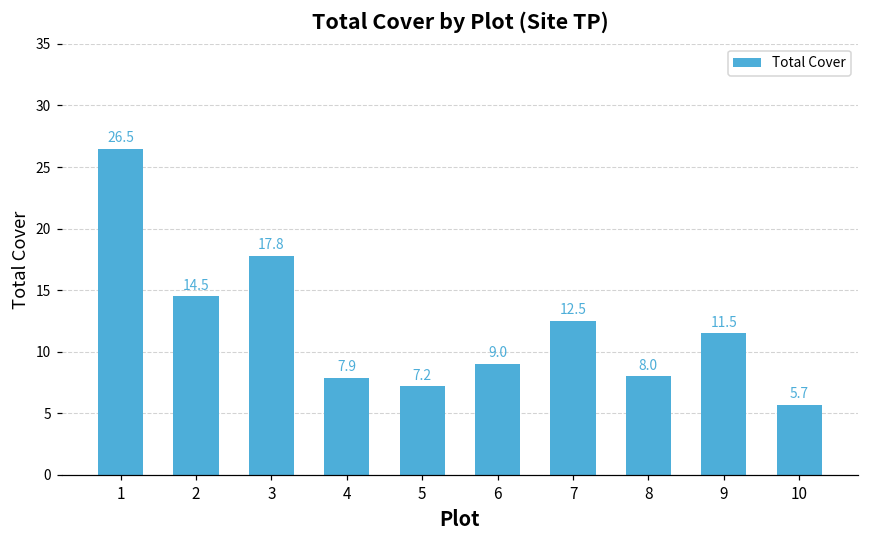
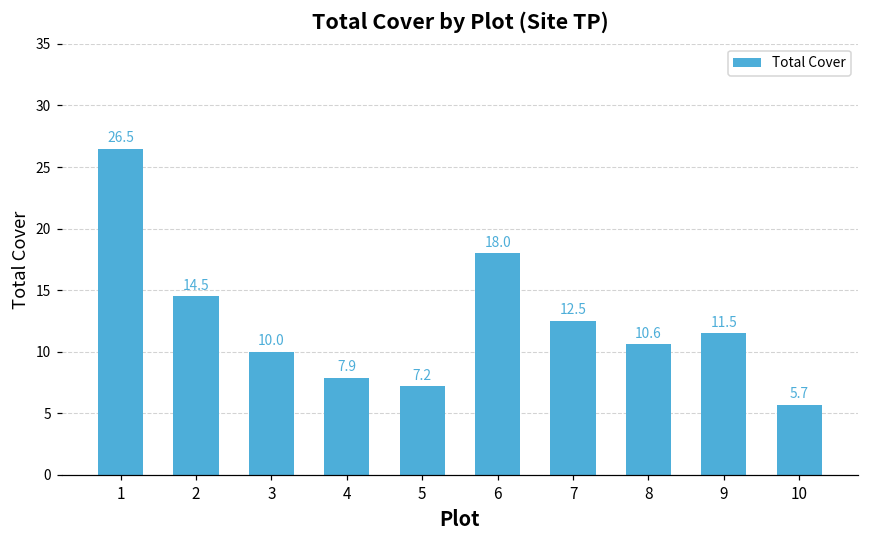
  {
    "1": 26.5,
    "2": 14.5,
-   "3": 17.8,
+   "3": 10.0,
    "4": 7.9,
    "5": 7.2,
-   "6": 9.0,
+   "6": 18.0,
    "7": 12.5,
-   "8": 8.0,
+   "8": 10.6,
    "9": 11.5,
    "10": 5.7
  }
